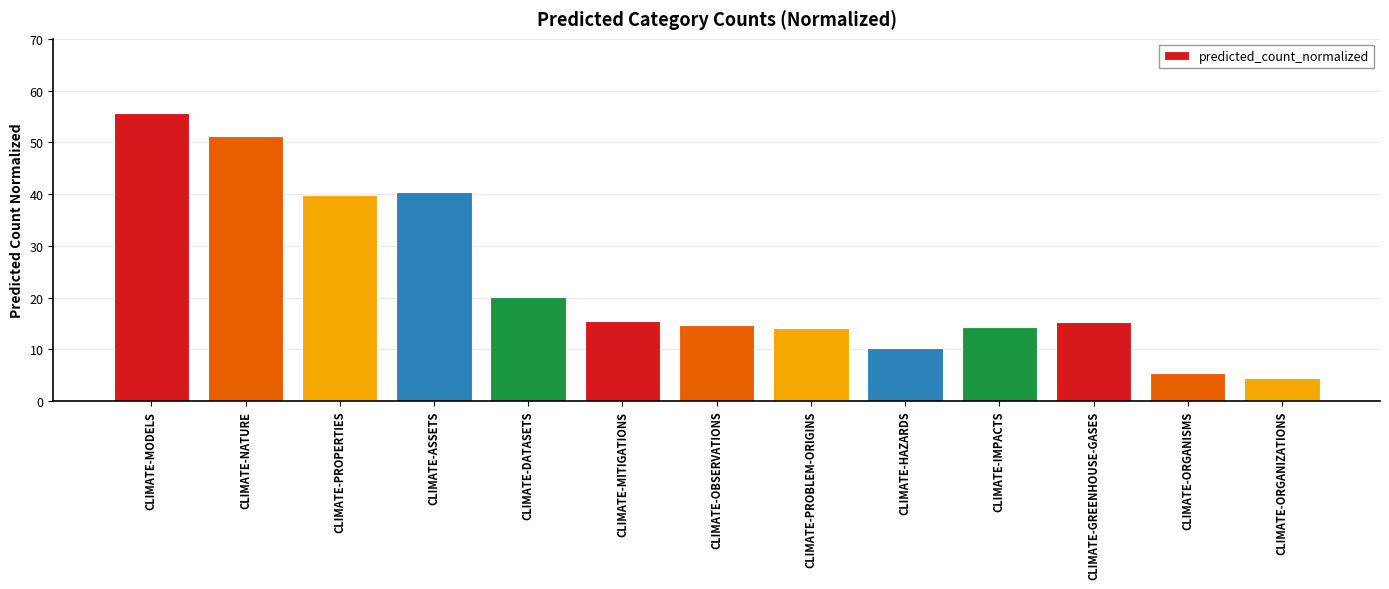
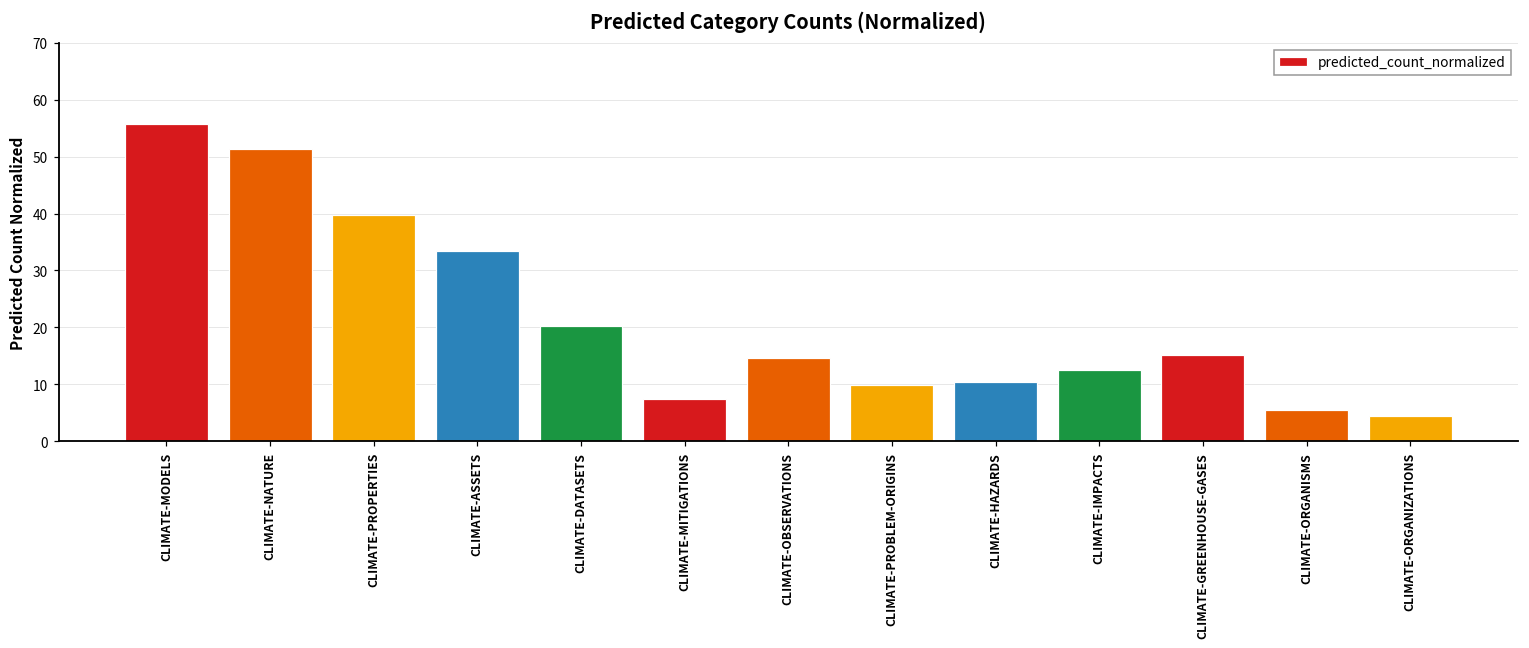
  {
    "CLIMATE-MODELS": 56,
    "CLIMATE-NATURE": 51,
    "CLIMATE-PROPERTIES": 40,
-   "CLIMATE-ASSETS": 40,
+   "CLIMATE-ASSETS": 33,
    "CLIMATE-DATASETS": 20,
-   "CLIMATE-MITIGATIONS": 16,
+   "CLIMATE-MITIGATIONS": 7,
    "CLIMATE-OBSERVATIONS": 15,
-   "CLIMATE-PROBLEM-ORIGINS": 14,
+   "CLIMATE-PROBLEM-ORIGINS": 10,
    "CLIMATE-HAZARDS": 10,
-   "CLIMATE-IMPACTS": 14,
+   "CLIMATE-IMPACTS": 12,
    "CLIMATE-GREENHOUSE-GASES": 15,
    "CLIMATE-ORGANISMS": 5,
    "CLIMATE-ORGANIZATIONS": 4
  }
